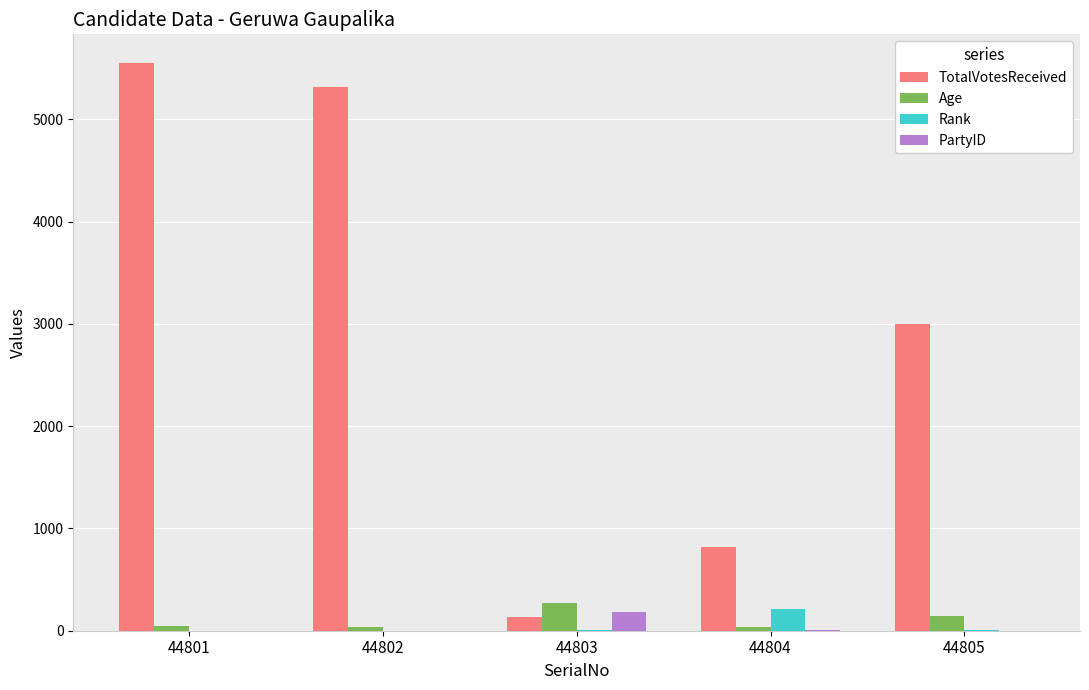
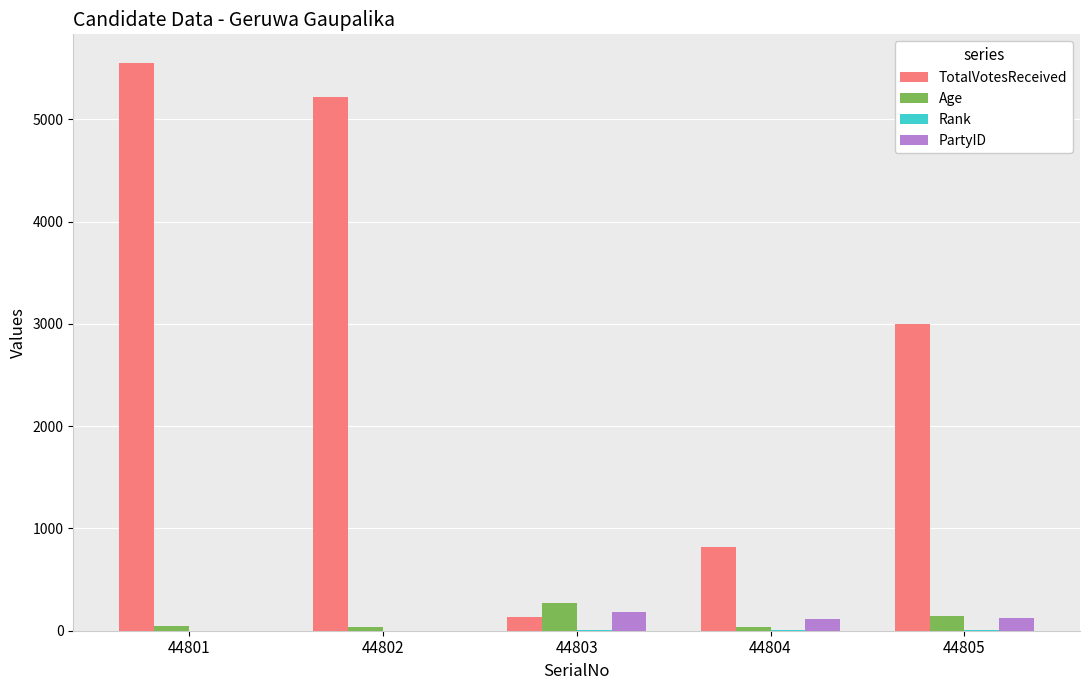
  {
    "TotalVotesReceived": {
      "44801": 5550,
-     "44802": 5310,
+     "44802": 5220,
      "44803": 140,
      "44804": 810,
      "44805": 3000
    },
    "Age": {
      "44801": 50,
      "44802": 40,
      "44803": 270,
      "44804": 40,
      "44805": 150
    },
    "Rank": {
-     "44804": 210
+     "44804": 0
    },
    "PartyID": {
      "44801": 0,
      "44803": 180,
-     "44804": 10,
-     "44805": 0
+     "44804": 110,
+     "44805": 120
    }
  }
